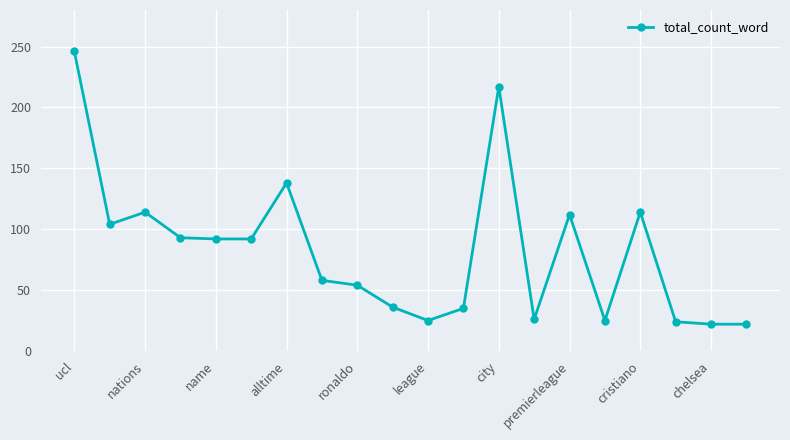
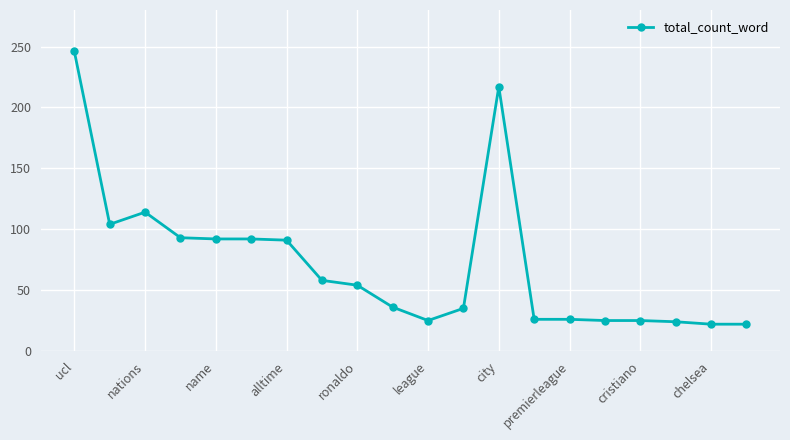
  {
    "ucl": 246,
    "nations": 114,
    "name": 92,
-   "alltime": 138,
+   "alltime": 91,
    "ronaldo": 54,
    "league": 25,
    "city": 217,
-   "premierleague": 112,
-   "cristiano": 114,
+   "premierleague": 26,
+   "cristiano": 25,
    "chelsea": 22
  }
